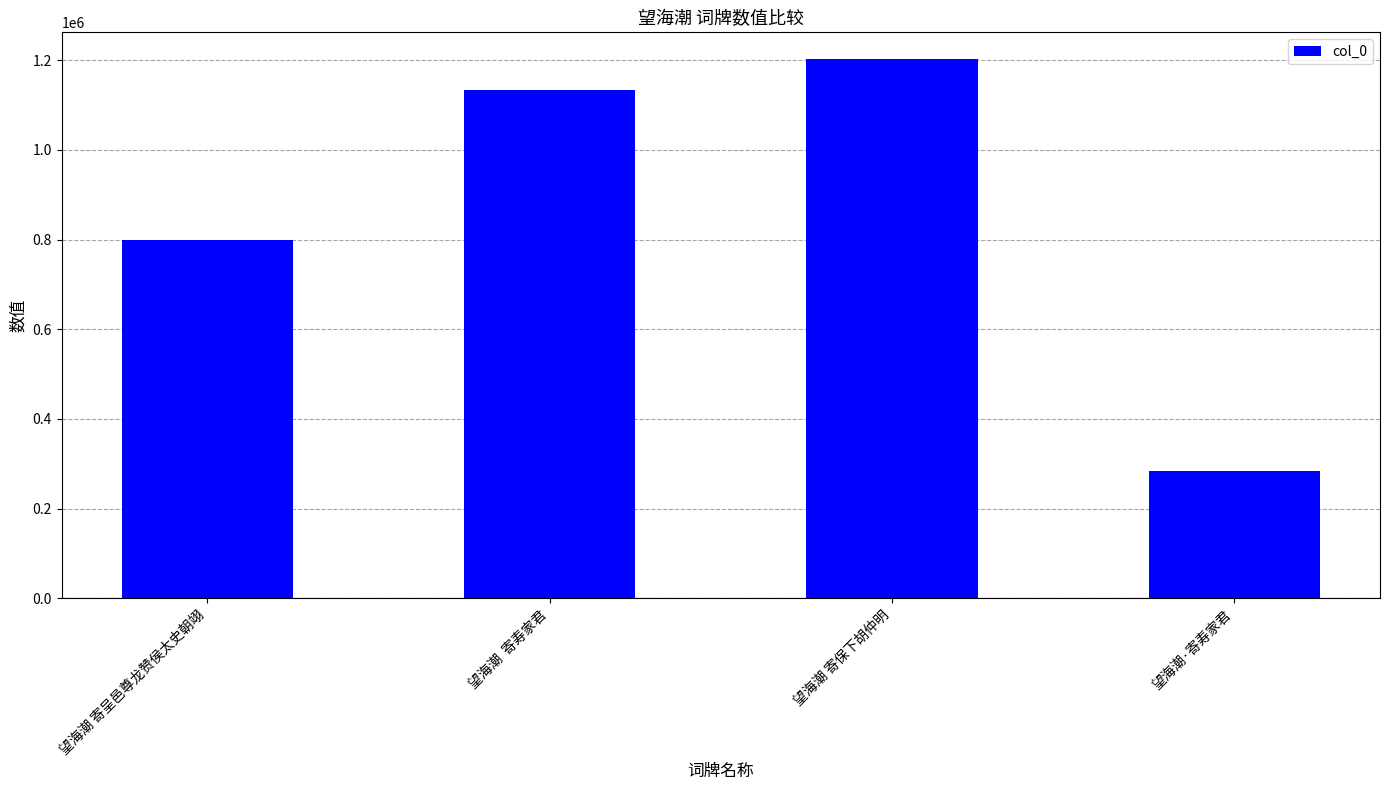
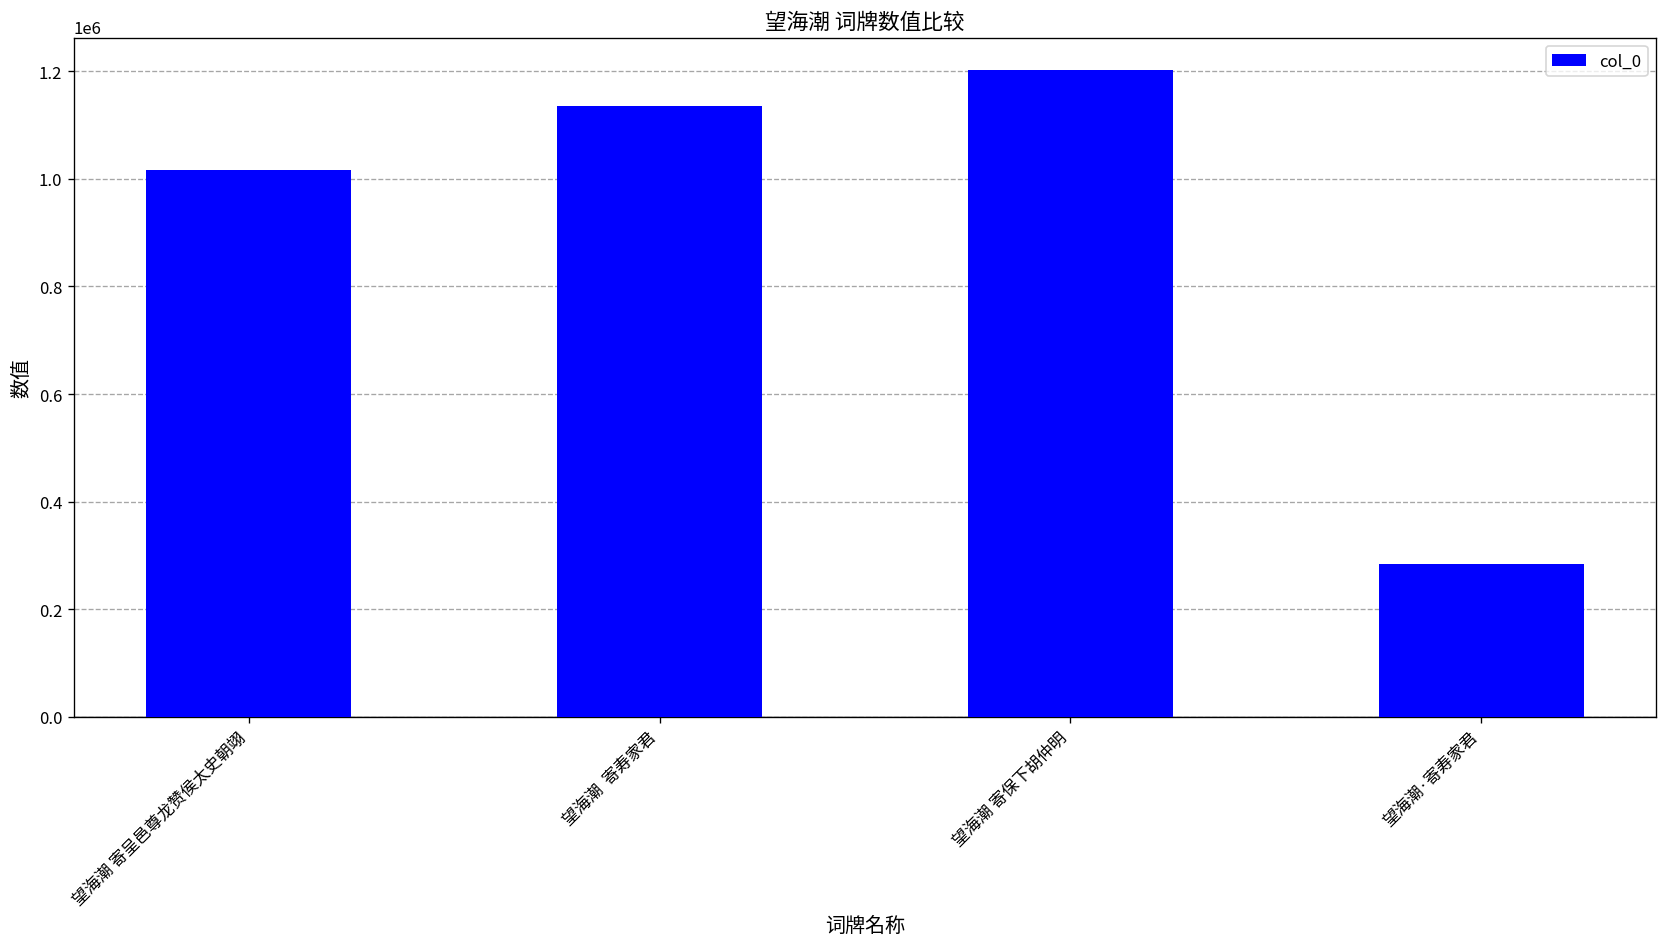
  {
-   "望海潮 寄呈邑尊龙赞侯太史朝翊": 800000,
+   "望海潮 寄呈邑尊龙赞侯太史朝翊": 1020000,
    "望海潮 寄寿家君": 1130000,
    "望海潮 寄保下胡仲明": 1200000,
    "望海潮·寄寿家君": 280000
  }
